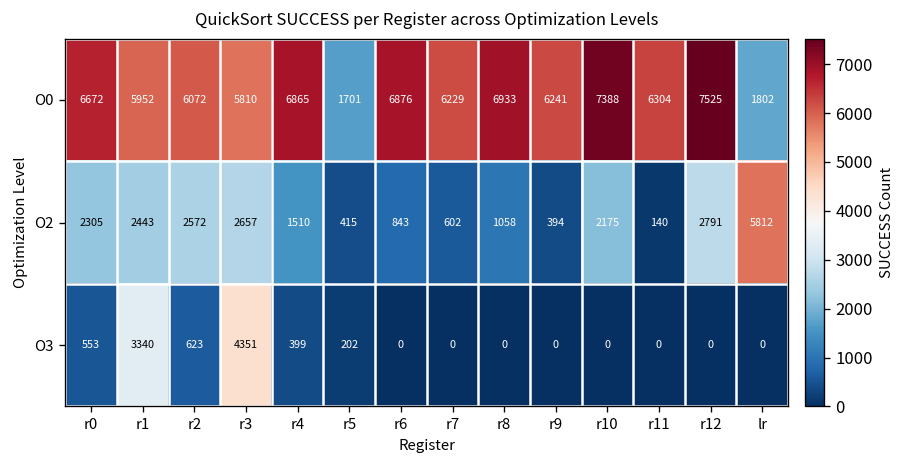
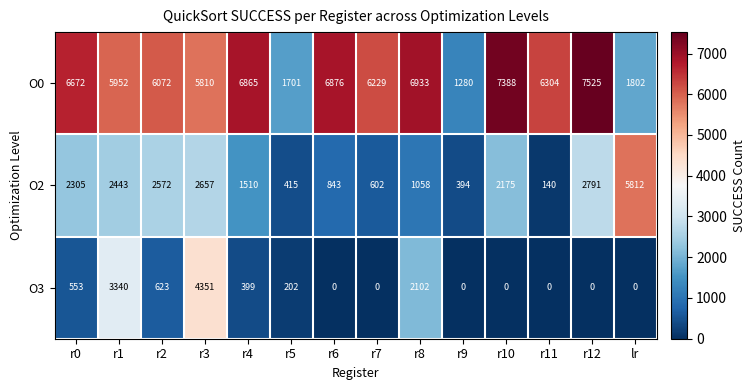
  {
    "O0": {
      "r0": 6672,
      "r1": 5952,
      "r2": 6072,
      "r3": 5810,
      "r4": 6865,
      "r5": 1701,
      "r6": 6876,
      "r7": 6229,
      "r8": 6933,
-     "r9": 6241,
+     "r9": 1280,
      "r10": 7388,
      "r11": 6304,
      "r12": 7525,
      "lr": 1802
    },
    "O2": {
      "r0": 2305,
      "r1": 2443,
      "r2": 2572,
      "r3": 2657,
      "r4": 1510,
      "r5": 415,
      "r6": 843,
      "r7": 602,
      "r8": 1058,
      "r9": 394,
      "r10": 2175,
      "r11": 140,
      "r12": 2791,
      "lr": 5812
    },
    "O3": {
      "r0": 553,
      "r1": 3340,
      "r2": 623,
      "r3": 4351,
      "r4": 399,
      "r5": 202,
      "r6": 0,
      "r7": 0,
-     "r8": 0,
+     "r8": 2102,
      "r9": 0,
      "r10": 0,
      "r11": 0,
      "r12": 0,
      "lr": 0
    }
  }
